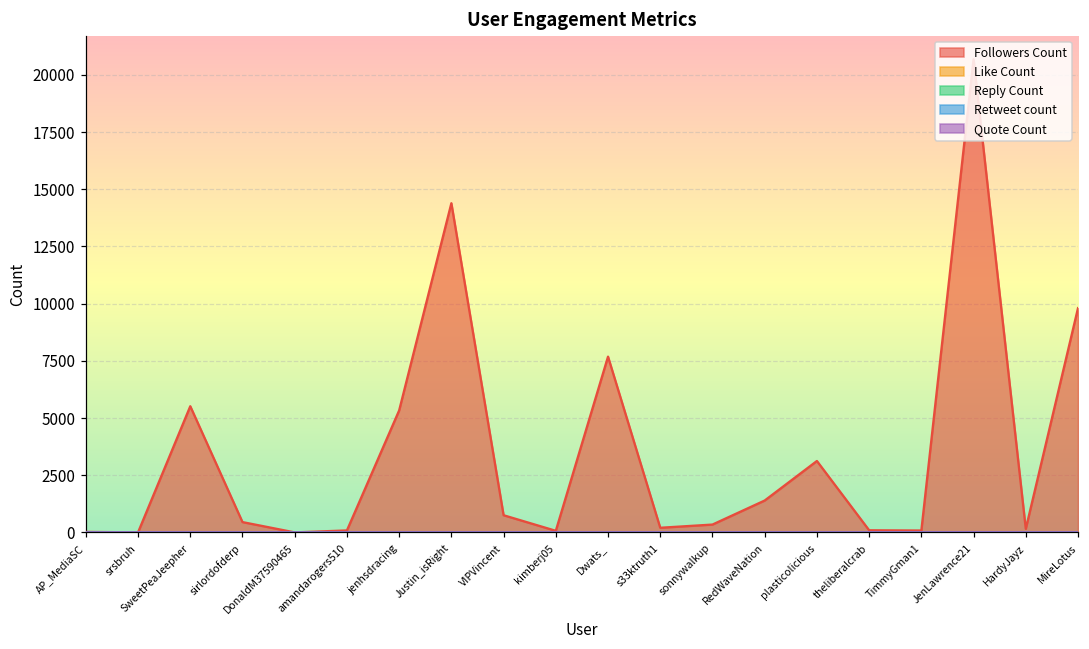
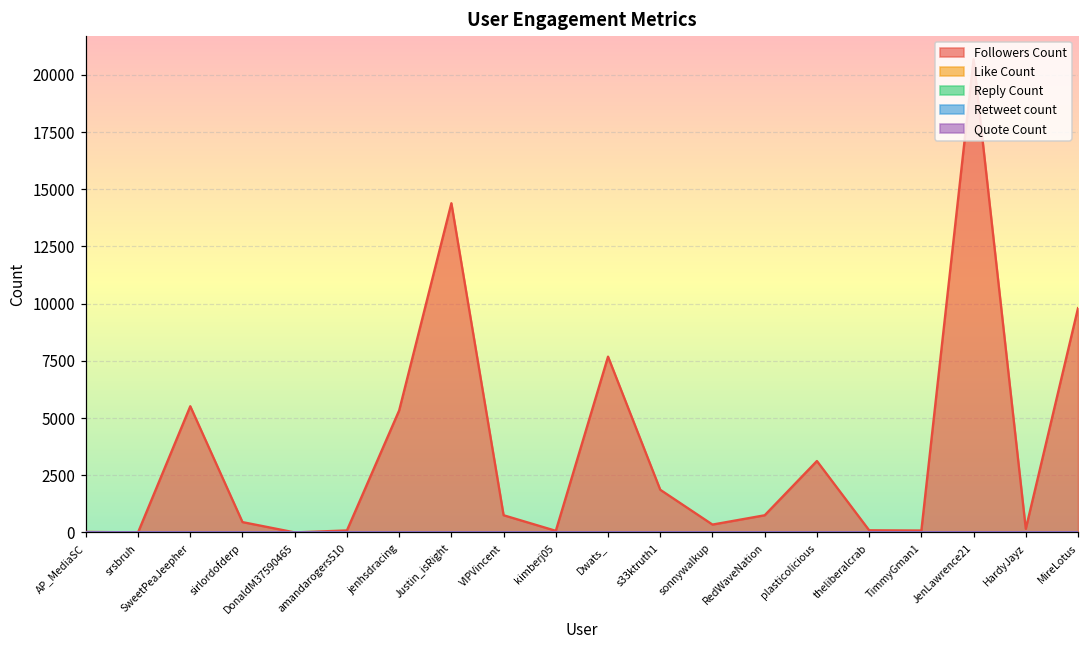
  {
    "Followers Count": {
      "SweetPeaJeepher": 5500,
      "sirlordofderp": 500,
      "jenhsdracing": 5300,
      "Justin_isRight": 14400,
      "VIPVincent": 800,
      "Dwats_": 7700,
-     "s33ktruth1": 200,
+     "s33ktruth1": 1900,
      "sonnywalkup": 300,
-     "RedWaveNation": 1400,
+     "RedWaveNation": 700,
      "plasticolicious": 3100,
      "HardyJayz": 200,
      "MireLotus": 9800
    },
    "Quote Count": {
      "SweetPeaJeepher": 0,
      "sirlordofderp": 0,
      "jenhsdracing": 0,
      "Justin_isRight": 0,
      "VIPVincent": 0,
      "Dwats_": 0,
      "s33ktruth1": 0,
      "sonnywalkup": 0,
      "RedWaveNation": 0,
      "plasticolicious": 0,
      "JenLawrence21": 0,
      "HardyJayz": 0,
      "MireLotus": 0
    }
  }
